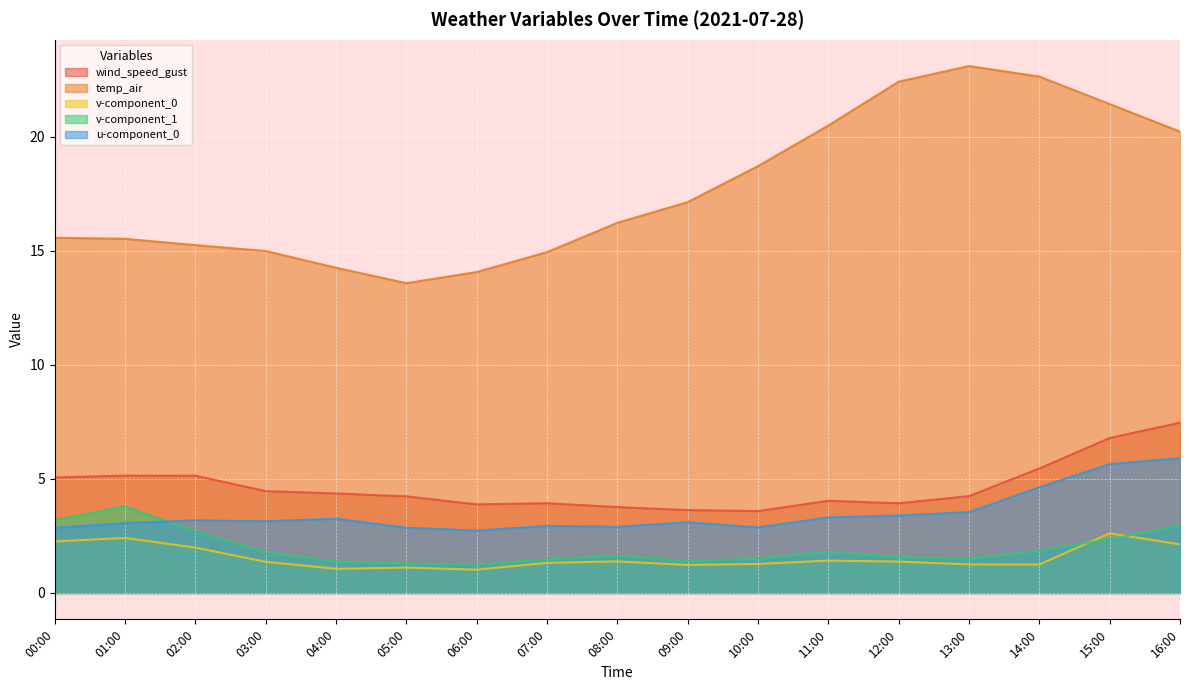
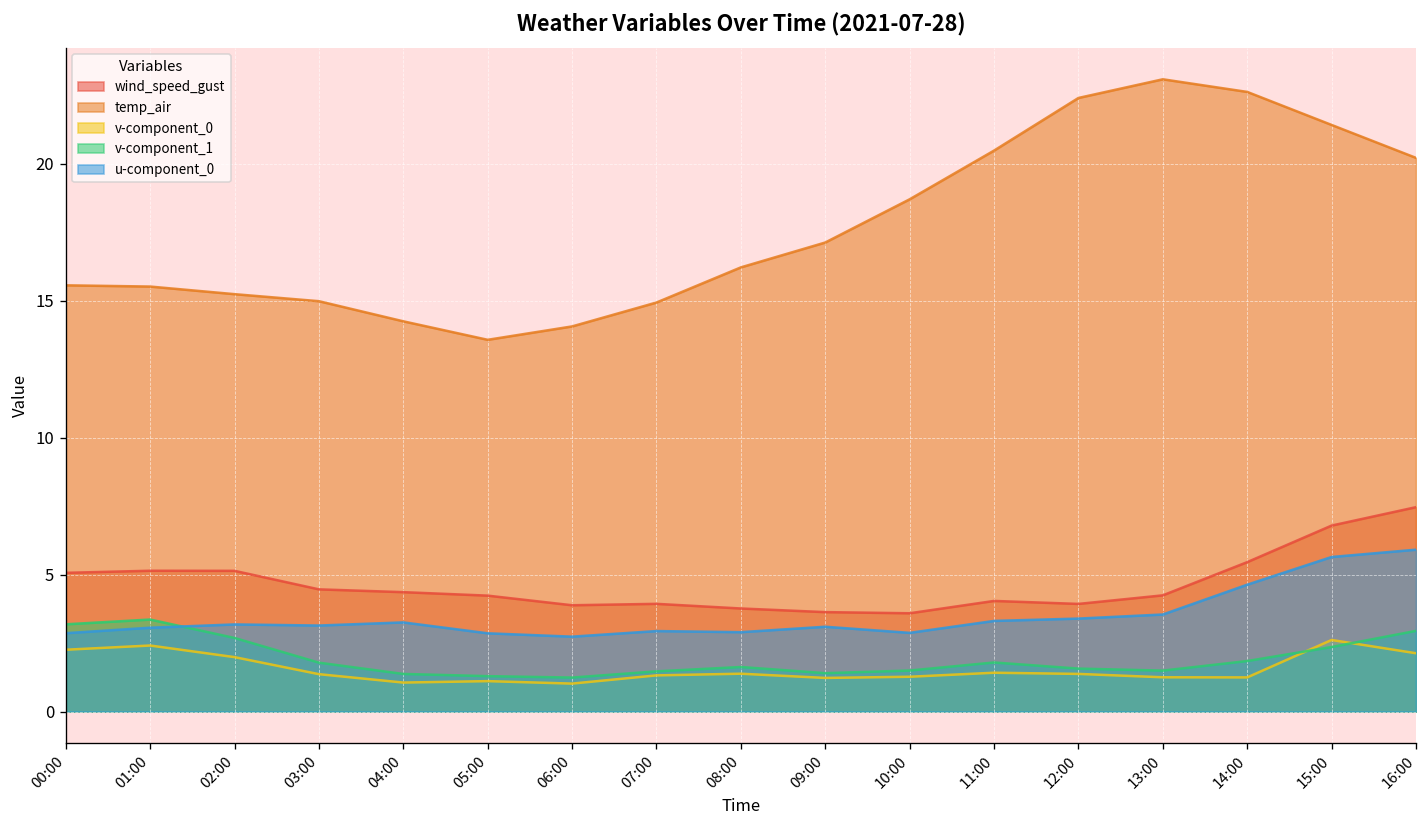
  {
    "v-component_0": {
      "00:00": 2.3,
      "01:00": 2.4,
      "02:00": 2.0,
      "03:00": 1.4,
      "04:00": 1.1,
      "05:00": 1.1,
      "06:00": 1.0,
      "07:00": 1.3,
      "08:00": 1.4,
      "09:00": 1.2,
      "10:00": 1.3,
      "11:00": 1.4,
      "12:00": 1.4,
      "13:00": 1.3,
      "14:00": 1.2,
      "15:00": 2.6,
      "16:00": 2.1
    },
    "v-component_1": {
      "00:00": 3.2,
-     "01:00": 3.8,
+     "01:00": 3.4,
      "02:00": 2.7,
      "03:00": 1.8,
      "04:00": 1.4,
      "05:00": 1.3,
      "06:00": 1.2,
      "07:00": 1.5,
      "08:00": 1.6,
      "09:00": 1.4,
      "10:00": 1.5,
      "11:00": 1.8,
      "12:00": 1.6,
      "13:00": 1.5,
      "14:00": 1.8,
      "15:00": 2.4,
      "16:00": 2.9
    },
    "u-component_0": {
      "00:00": 2.9,
      "01:00": 3.1,
      "02:00": 3.2,
      "03:00": 3.1,
      "04:00": 3.3,
      "05:00": 2.9,
      "06:00": 2.7,
      "07:00": 2.9,
      "08:00": 2.9,
      "09:00": 3.1,
      "10:00": 2.9,
      "11:00": 3.3,
      "12:00": 3.4,
      "13:00": 3.5,
      "14:00": 4.6,
      "15:00": 5.6,
      "16:00": 5.9
    }
  }
